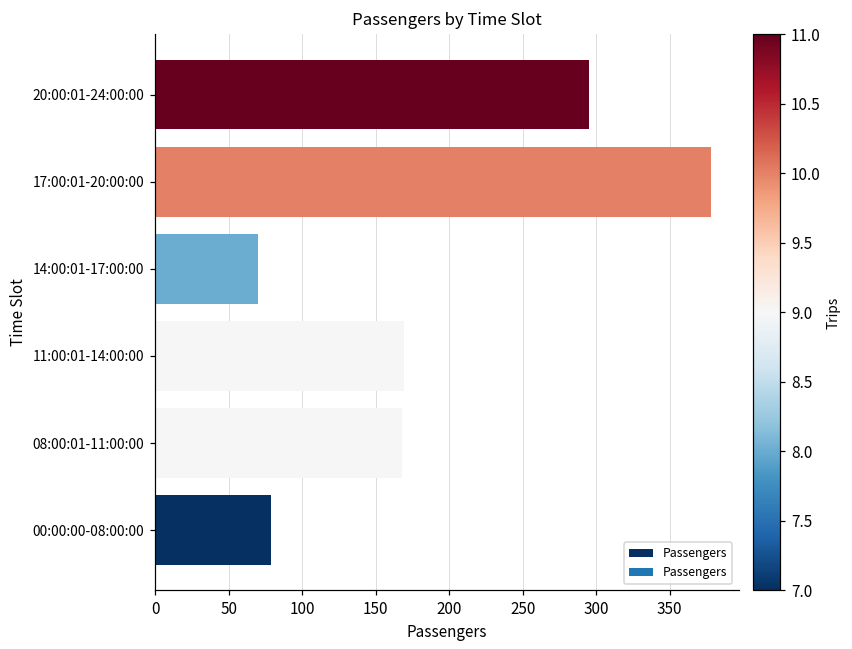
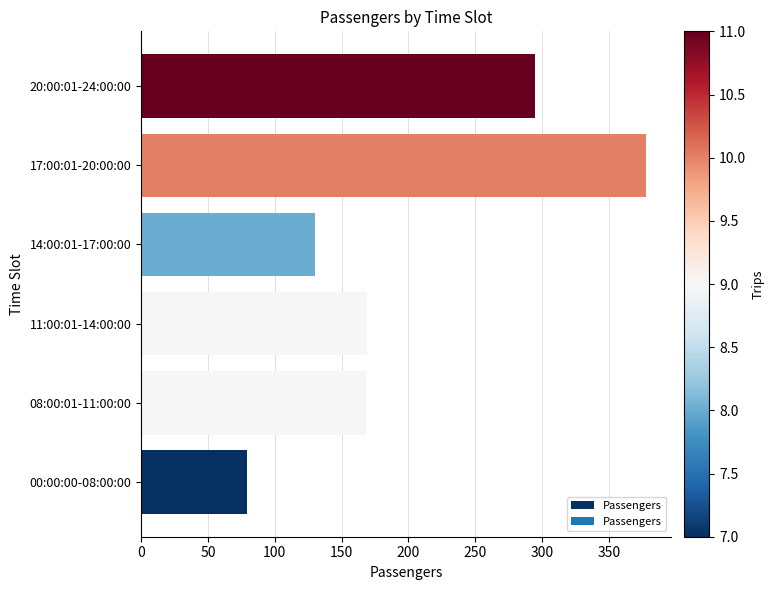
  {
    "20:00:01-24:00:00": 295,
    "17:00:01-20:00:00": 378,
-   "14:00:01-17:00:00": 70,
+   "14:00:01-17:00:00": 130,
    "11:00:01-14:00:00": 169,
    "08:00:01-11:00:00": 168,
    "00:00:00-08:00:00": 79
  }
